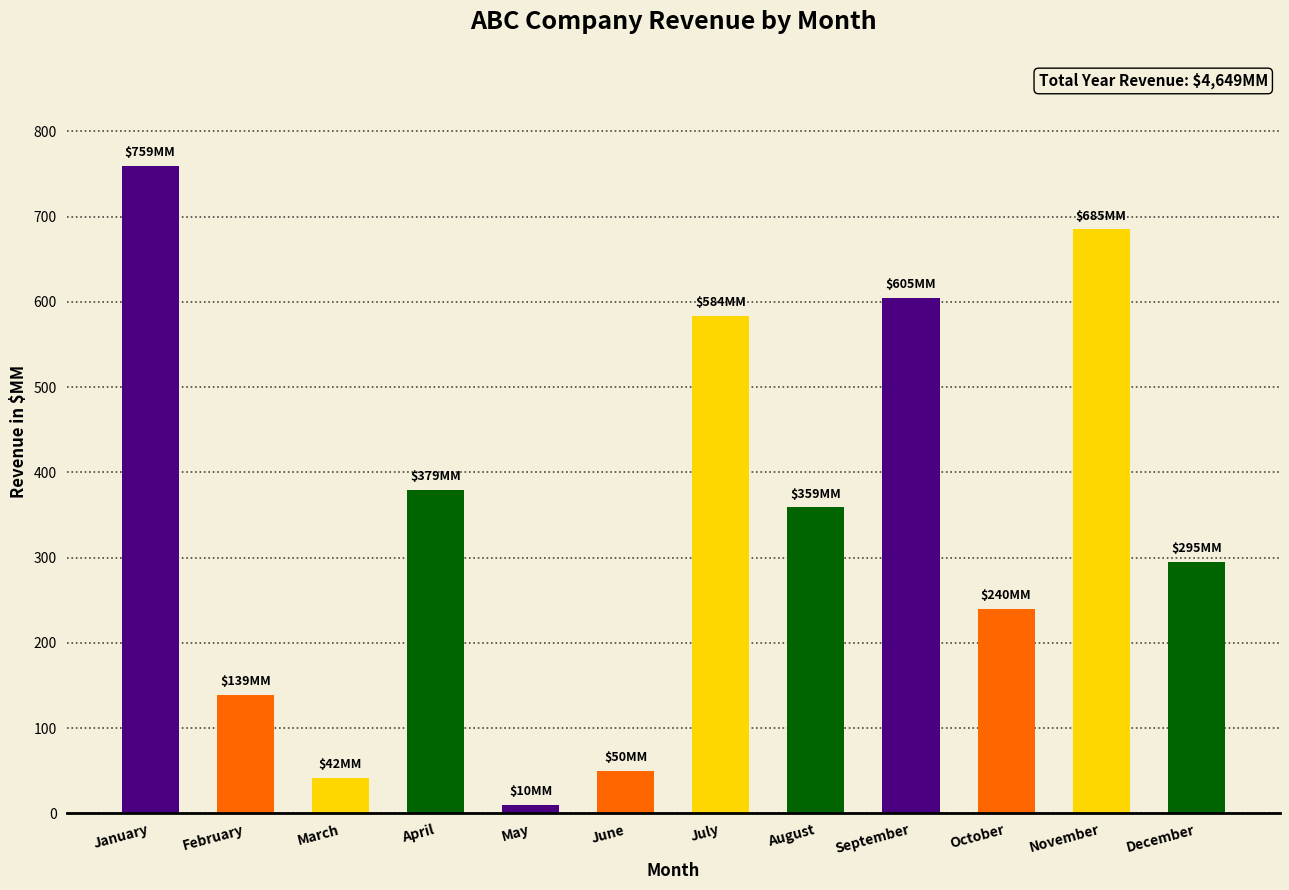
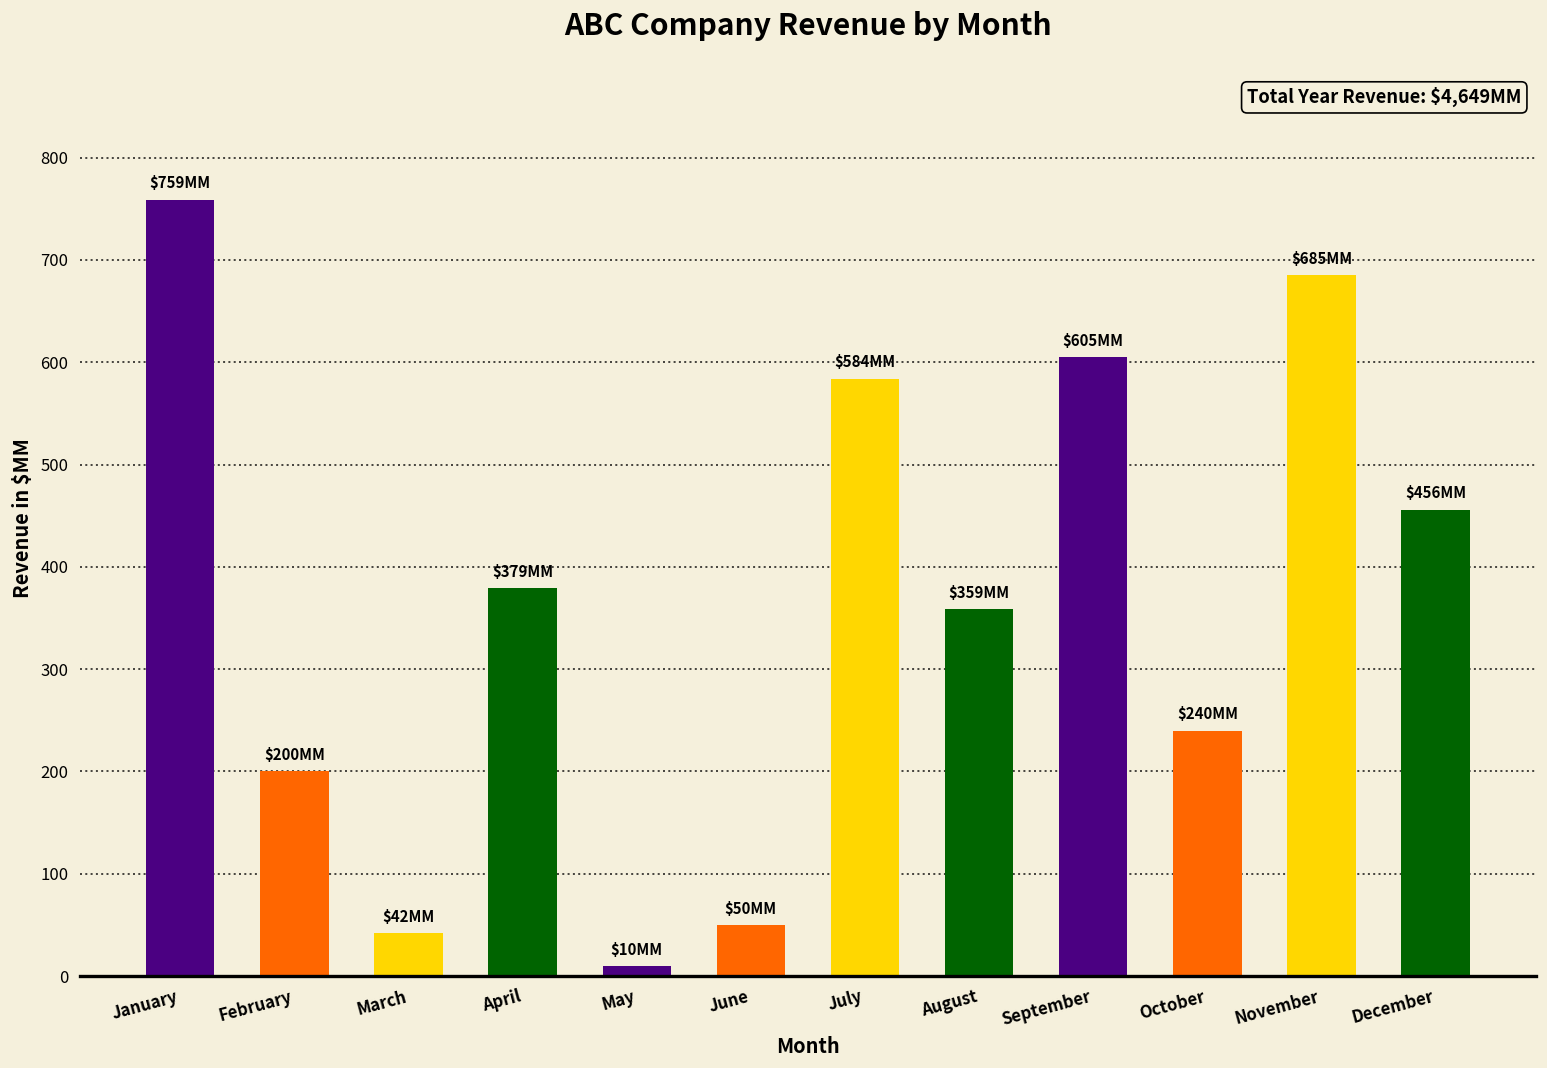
  {
    "January": "$759",
-   "February": "$139",
+   "February": "$200",
    "March": "$42",
    "April": "$379",
    "May": "$10",
    "June": "$50",
    "July": "$584",
    "August": "$359",
    "September": "$605",
    "October": "$240",
    "November": "$685",
-   "December": "$295"
+   "December": "$456"
  }
